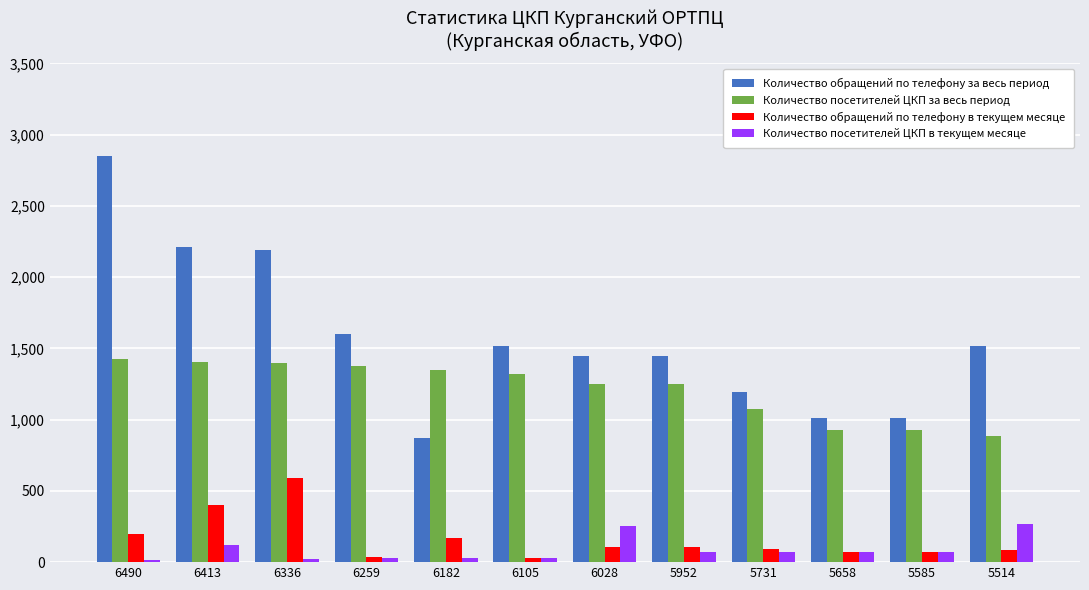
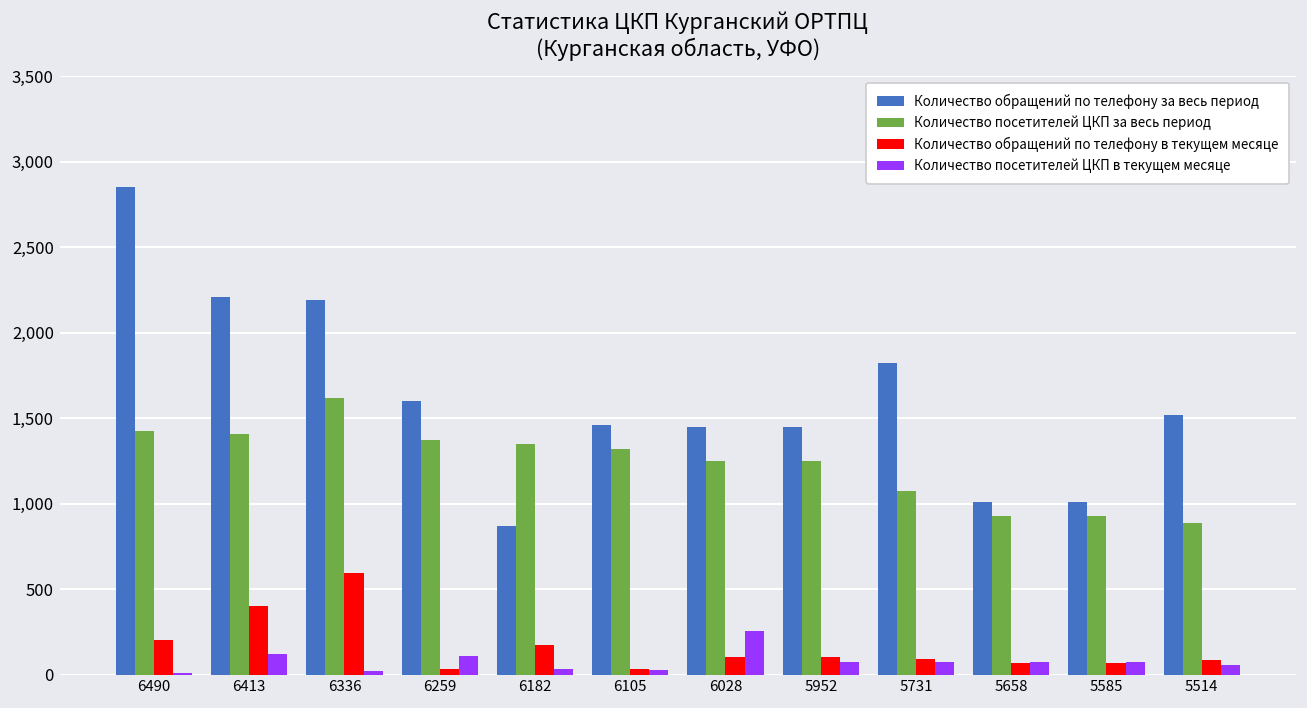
  {
    "Количество обращений по телефону за весь период": {
      "6490": "2,850",
      "6413": "2,210",
      "6336": "2,190",
      "6259": "1,600",
      "6182": "870",
-     "6105": "1,520",
+     "6105": "1,460",
      "6028": "1,450",
      "5952": "1,450",
-     "5731": "1,190",
+     "5731": "1,820",
      "5658": "1,010",
      "5585": "1,010",
      "5514": "1,520"
    },
    "Количество посетителей ЦКП за весь период": {
      "6490": "1,430",
      "6413": "1,410",
-     "6336": "1,400",
+     "6336": "1,620",
      "6259": "1,370",
      "6182": "1,350",
      "6105": "1,320",
      "6028": "1,250",
      "5952": "1,250",
      "5731": "1,080",
      "5658": "930",
      "5585": "930",
      "5514": "890"
    },
    "Количество обращений по телефону в текущем месяце": {
      "6490": "200",
      "6413": "400",
      "6336": "590",
      "6259": "30",
      "6182": "170",
      "6105": "30",
      "6028": "110",
      "5952": "110",
      "5731": "90",
      "5658": "70",
      "5585": "70",
      "5514": "80"
    },
    "Количество посетителей ЦКП в текущем месяце": {
      "6413": "120",
      "6336": "20",
-     "6259": "30",
+     "6259": "110",
      "6182": "30",
      "6105": "30",
      "6028": "250",
      "5952": "70",
      "5731": "70",
      "5658": "70",
      "5585": "70",
-     "5514": "270"
+     "5514": "60"
    }
  }
